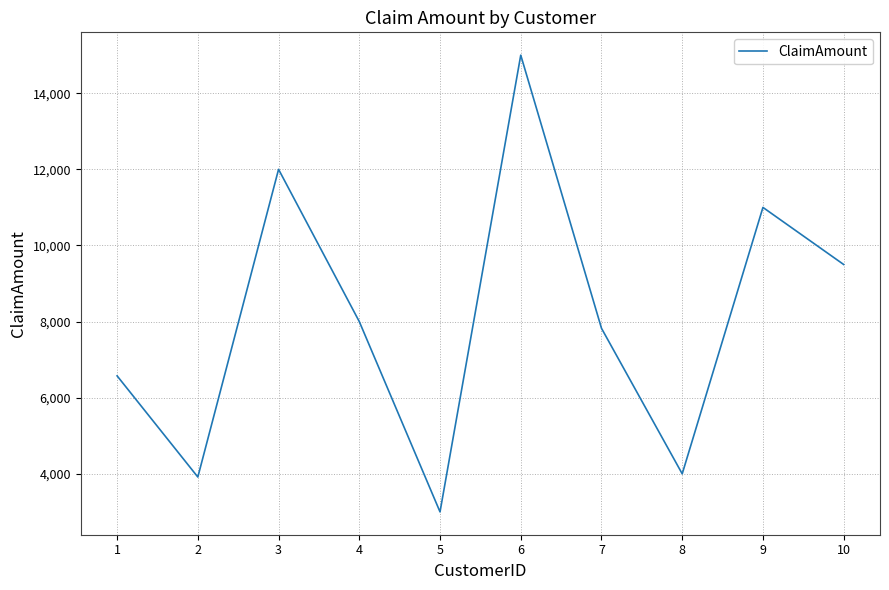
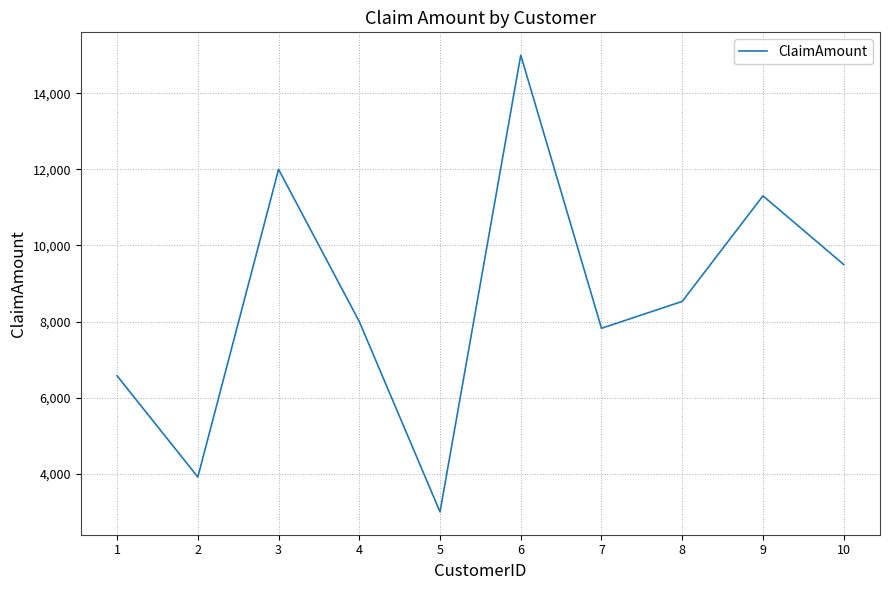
  {
    "1": "6,600",
    "2": "3,900",
    "3": "12,000",
    "4": "8,000",
    "5": "3,000",
    "6": "15,000",
    "7": "7,800",
-   "8": "4,000",
-   "9": "11,000",
+   "8": "8,500",
+   "9": "11,300",
    "10": "9,500"
  }
